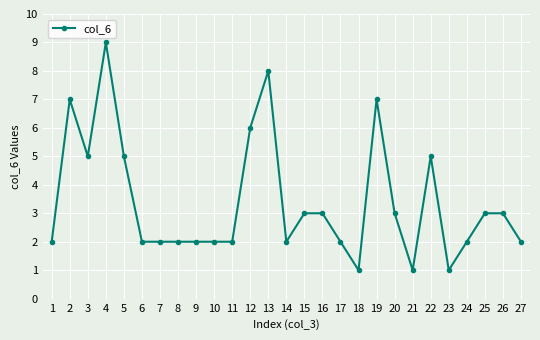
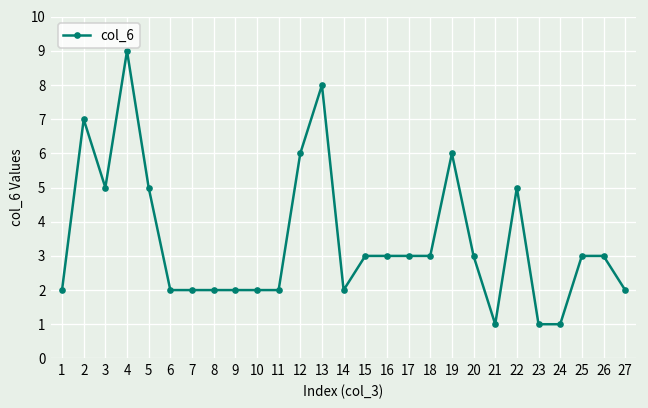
  {
    "1": 2,
    "2": 7,
    "3": 5,
    "4": 9,
    "5": 5,
    "6": 2,
    "7": 2,
    "8": 2,
    "9": 2,
    "10": 2,
    "11": 2,
    "12": 6,
    "13": 8,
    "14": 2,
    "15": 3,
    "16": 3,
-   "17": 2,
-   "18": 1,
-   "19": 7,
+   "17": 3,
+   "18": 3,
+   "19": 6,
    "20": 3,
    "21": 1,
    "22": 5,
    "23": 1,
-   "24": 2,
+   "24": 1,
    "25": 3,
    "26": 3,
    "27": 2
  }
